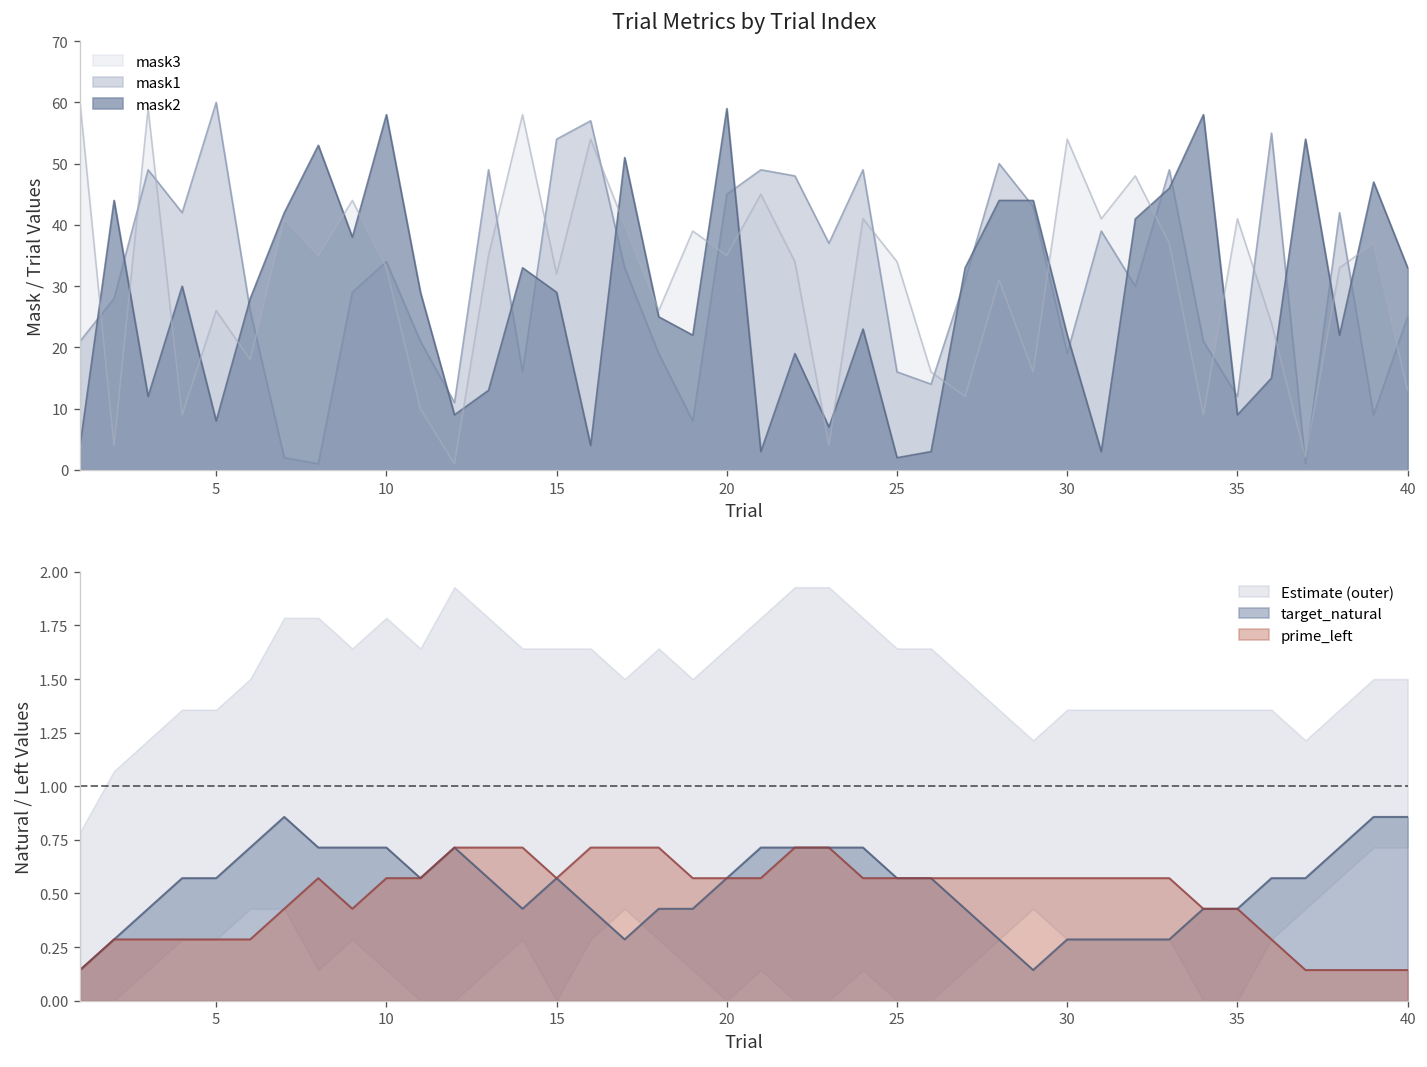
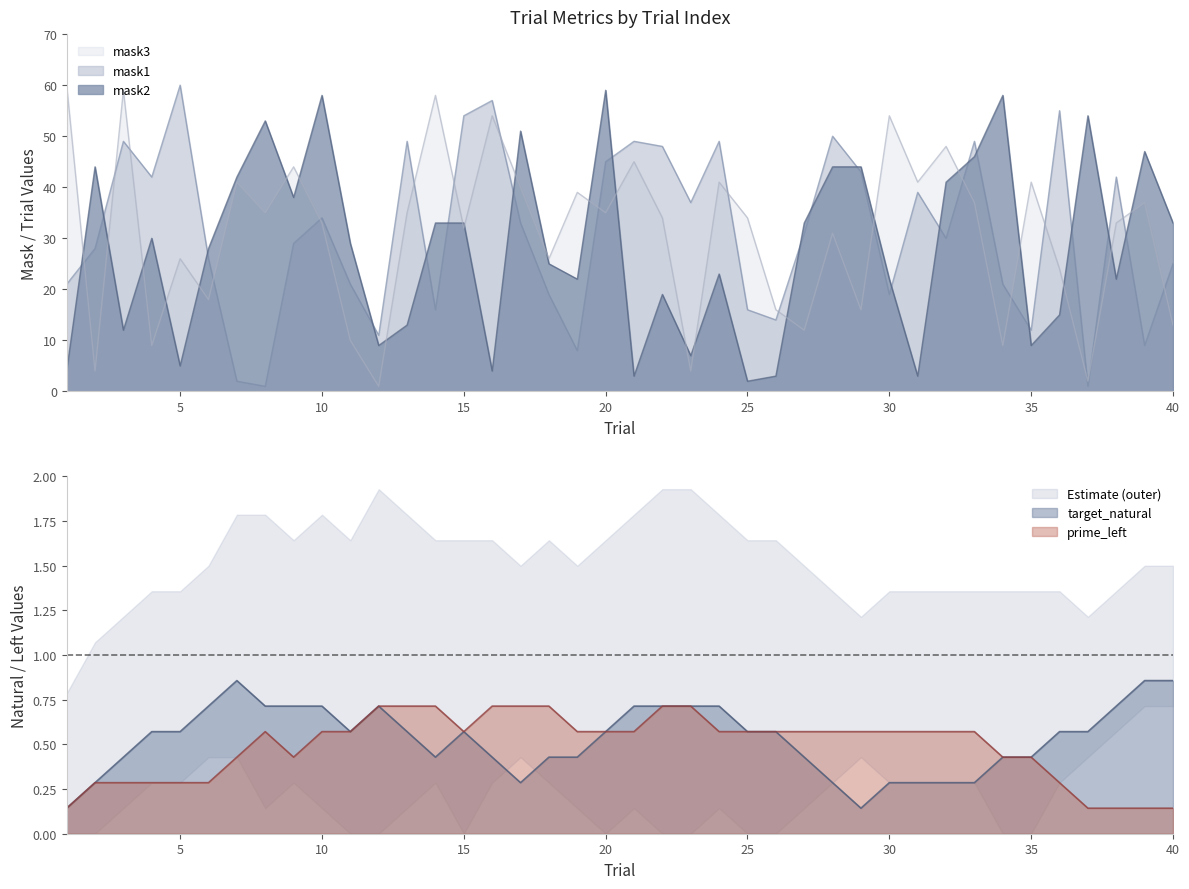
  {
    "Trial Metrics by Trial Index": {
      "mask2": {
-       "5": 8,
+       "5": 5,
        "10": 58,
-       "15": 29,
+       "15": 33,
        "20": 59,
        "25": 2,
        "30": 22,
        "35": 9,
        "40": 33
      }
    }
  }
